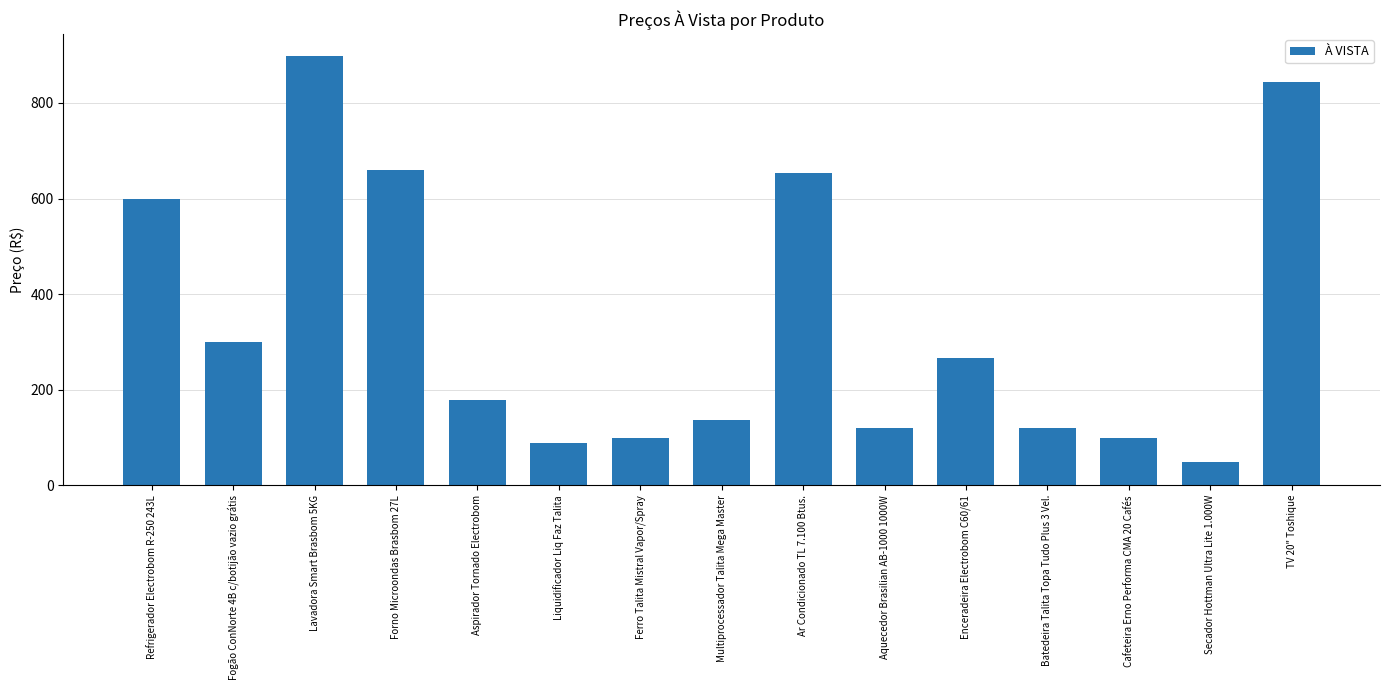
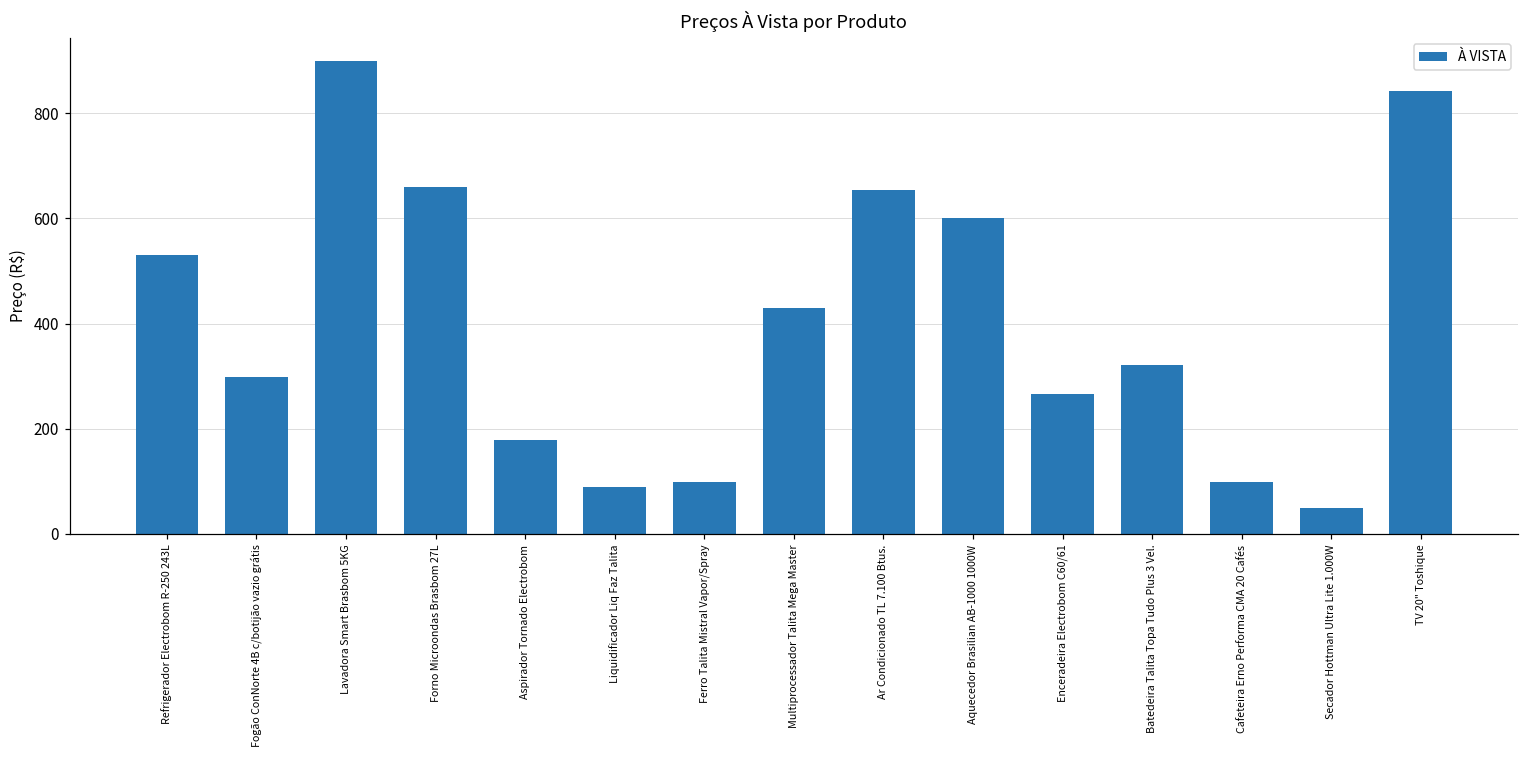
  {
-   "Refrigerador Electrobom R-250 243L": 600,
+   "Refrigerador Electrobom R-250 243L": 530,
    "Fogão ConNorte 4B c/botijão vazio grátis": 300,
    "Lavadora Smart Brasbom 5KG": 900,
    "Forno Microondas Brasbom 27L": 660,
    "Aspirador Tornado Electrobom": 180,
    "Liquidificador Liq Faz Talita": 90,
    "Ferro Talita Mistral Vapor/Spray": 100,
-   "Multiprocessador Talita Mega Master": 140,
+   "Multiprocessador Talita Mega Master": 430,
    "Ar Condicionado TL 7.100 Btus.": 650,
-   "Aquecedor Brasilian AB-1000 1000W": 120,
+   "Aquecedor Brasilian AB-1000 1000W": 600,
    "Enceradeira Electrobom C60/61": 270,
-   "Batedeira Talita Topa Tudo Plus 3 Vel.": 120,
+   "Batedeira Talita Topa Tudo Plus 3 Vel.": 320,
    "Cafeteira Erno Performa CMA 20 Cafés": 100,
    "Secador Hottman Ultra Lite 1.000W": 50,
    "TV 20\" Toshique": 840
  }
